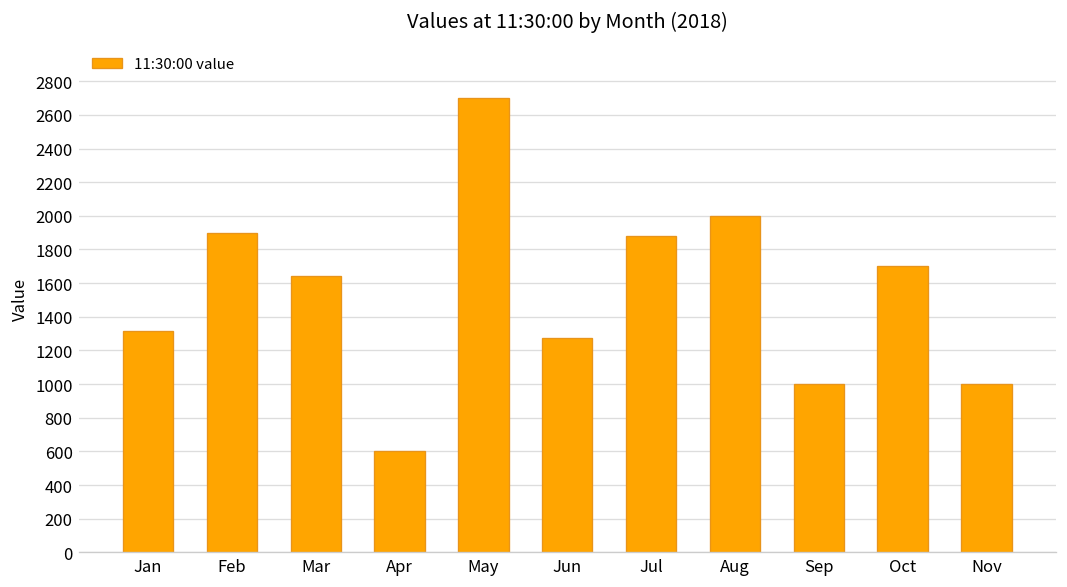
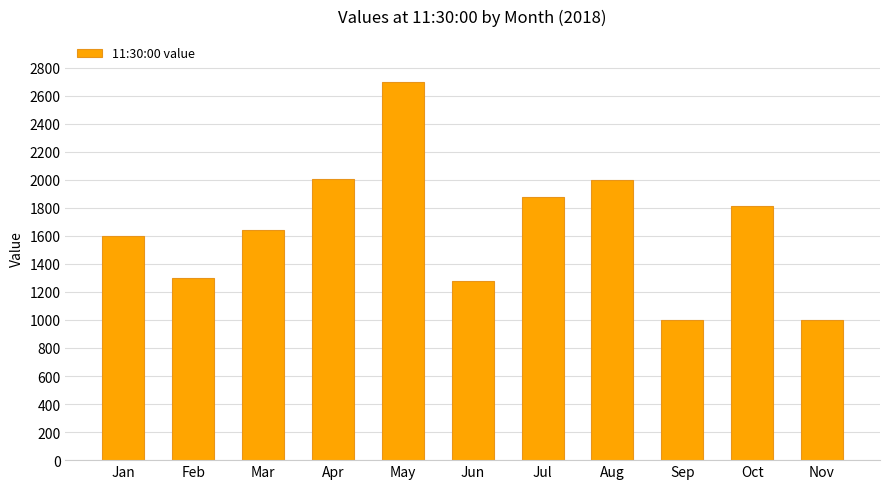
  {
-   "Jan": 1310,
-   "Feb": 1900,
+   "Jan": 1600,
+   "Feb": 1300,
    "Mar": 1640,
-   "Apr": 600,
+   "Apr": 2010,
    "May": 2700,
    "Jun": 1270,
    "Jul": 1880,
    "Aug": 2000,
    "Sep": 1000,
-   "Oct": 1700,
+   "Oct": 1820,
    "Nov": 1000
  }
